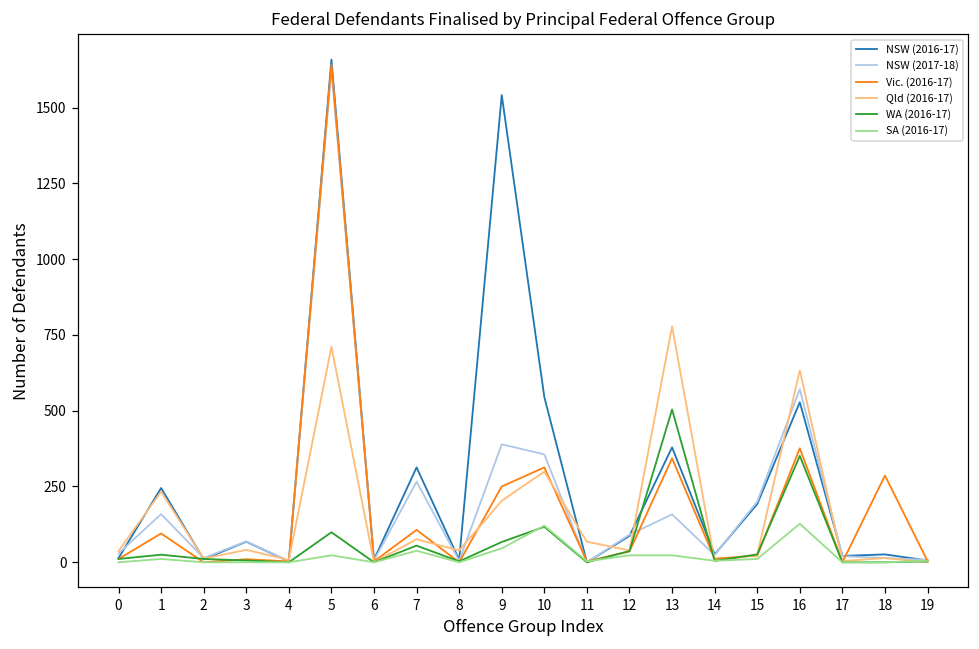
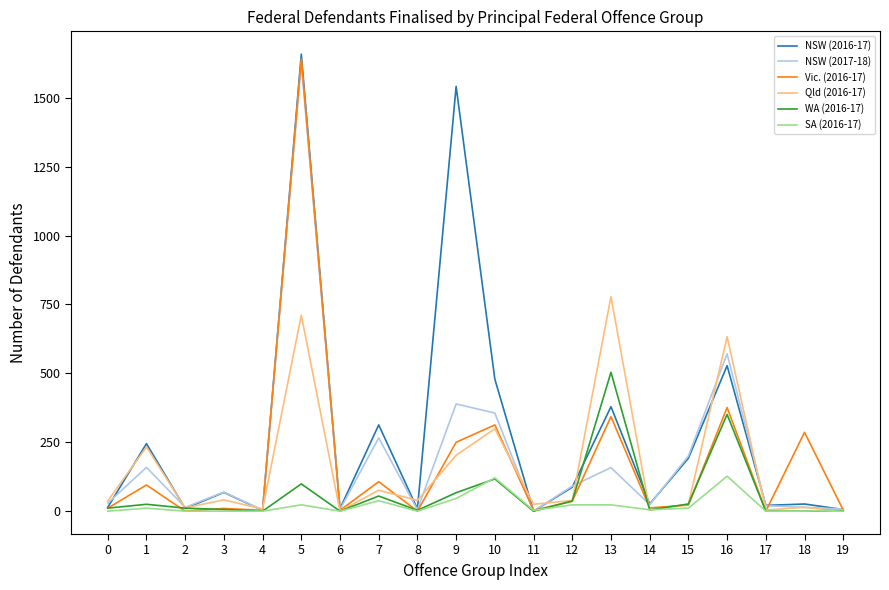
  {
    "NSW (2016-17)": {
      "1": 250,
      "5": 1660,
      "7": 310,
      "9": 1540,
-     "10": 550,
+     "10": 480,
      "13": 380,
      "16": 530,
      "18": 30
    },
    "NSW (2017-18)": {
      "1": 160,
      "5": 1630,
      "7": 270,
      "9": 390,
      "10": 360,
      "13": 160,
      "16": 570
    },
    "Vic. (2016-17)": {
      "1": 100,
      "5": 1640,
      "7": 110,
      "9": 250,
      "10": 310,
      "13": 340,
      "16": 380,
      "18": 290
    },
    "Qld (2016-17)": {
      "1": 230,
      "3": 40,
      "5": 710,
      "7": 80,
      "8": 40,
      "9": 200,
      "10": 300,
-     "11": 70,
+     "11": 30,
      "13": 780,
      "16": 630
    },
    "WA (2016-17)": {
      "1": 30,
      "5": 100,
      "7": 60,
      "9": 70,
      "13": 500,
      "16": 350
    },
    "SA (2016-17)": {
      "0": 0,
      "1": 10,
      "5": 20,
      "7": 40,
      "9": 50,
      "12": 20,
      "13": 20,
      "15": 10,
      "16": 130
    }
  }
